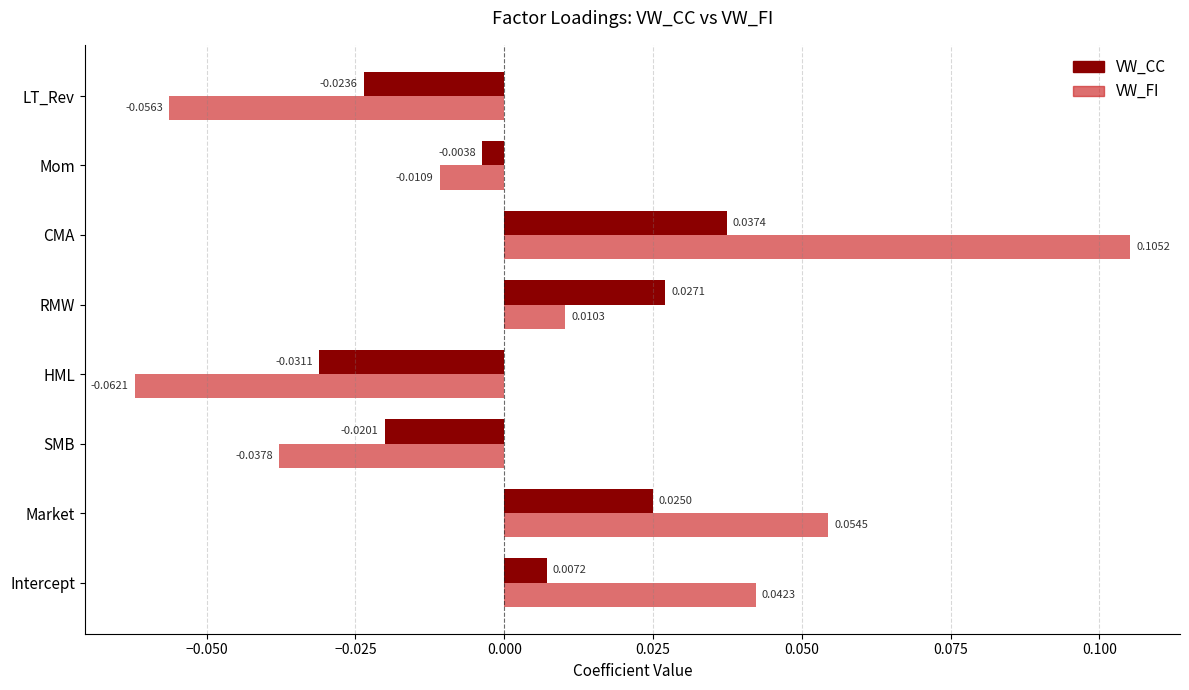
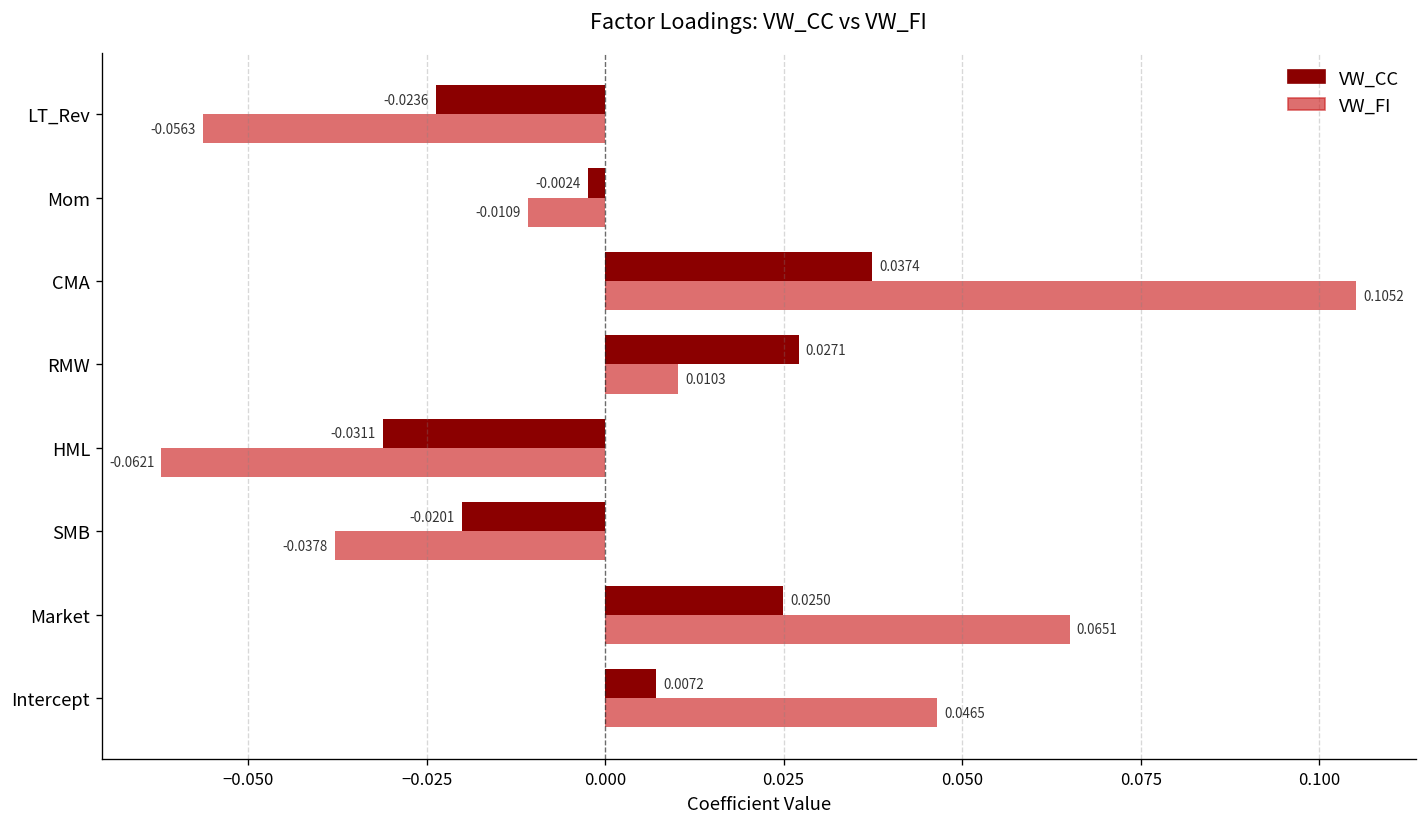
  {
    "VW_CC": {
      "LT_Rev": -0.0236,
-     "Mom": -0.0038,
+     "Mom": -0.0024,
      "CMA": 0.0374,
      "RMW": 0.0271,
      "HML": -0.0311,
      "SMB": -0.0201,
      "Market": 0.0250,
      "Intercept": 0.0072
    },
    "VW_FI": {
      "LT_Rev": -0.0563,
      "Mom": -0.0109,
      "CMA": 0.1052,
      "RMW": 0.0103,
      "HML": -0.0621,
      "SMB": -0.0378,
-     "Market": 0.0545,
-     "Intercept": 0.0423
+     "Market": 0.0651,
+     "Intercept": 0.0465
    }
  }
